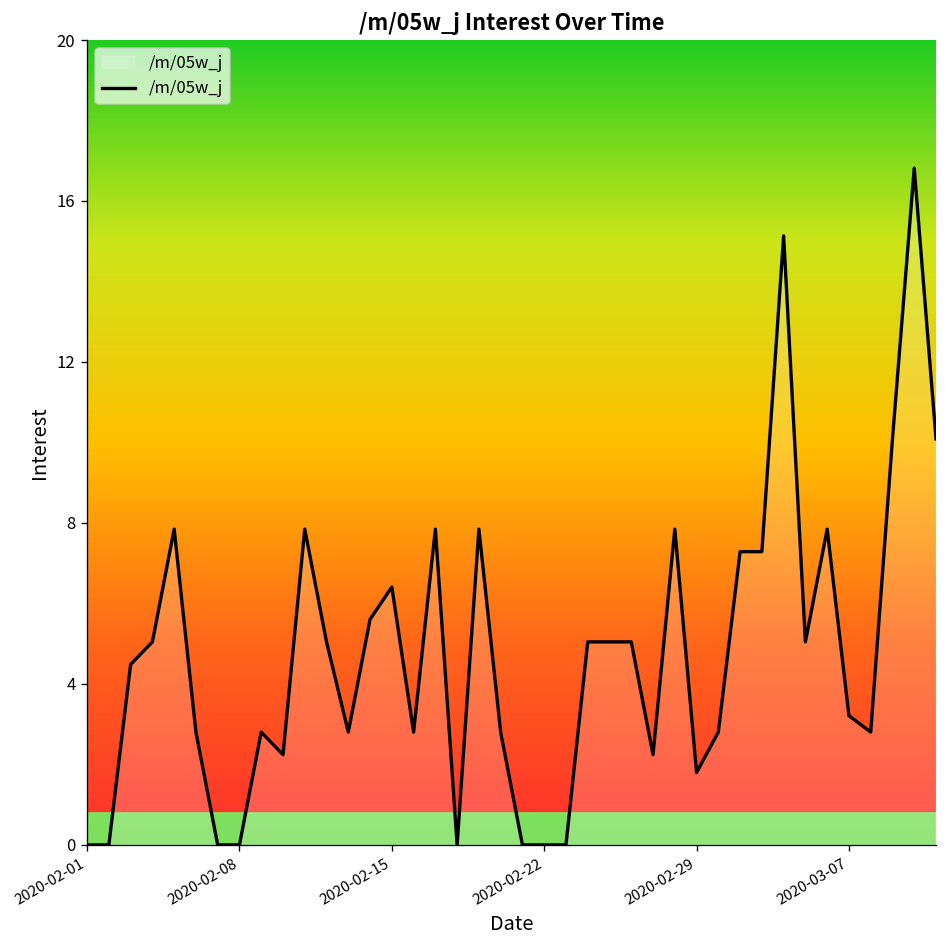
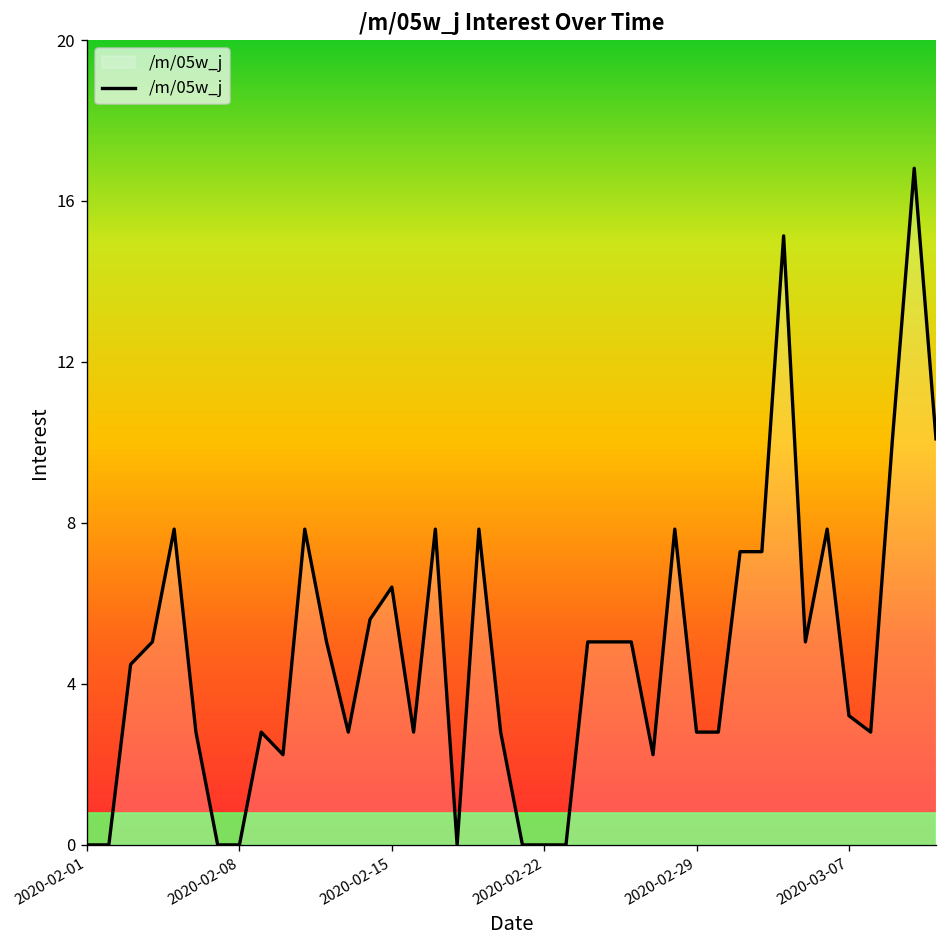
  {
    "2020-02-15": 6.4,
-   "2020-02-29": 1.8,
+   "2020-02-29": 2.8,
    "2020-03-07": 3.2
  }
